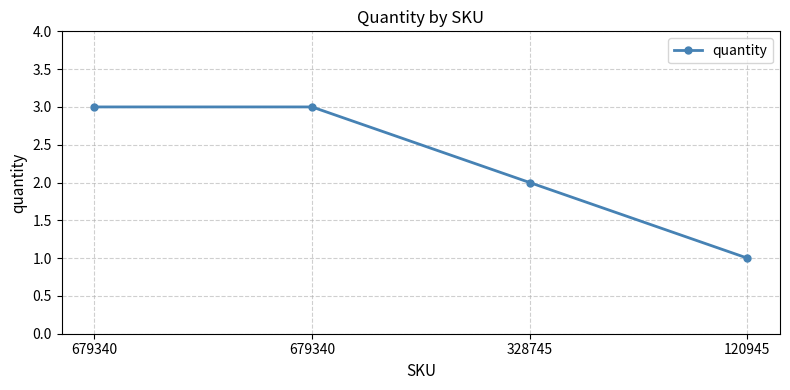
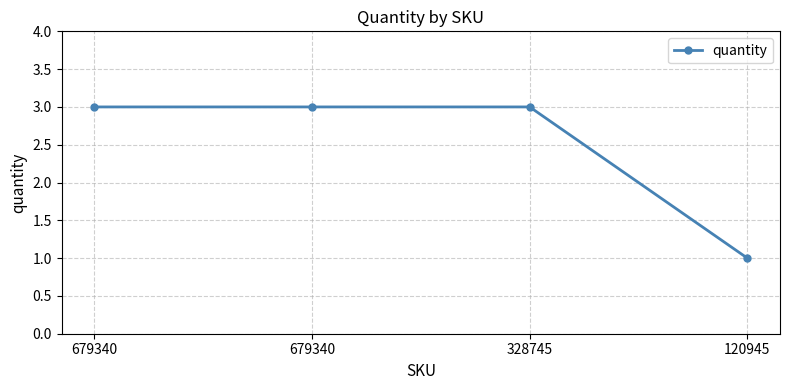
  {
-   "328745": 2,
+   "328745": 3,
    "120945": 1
  }
